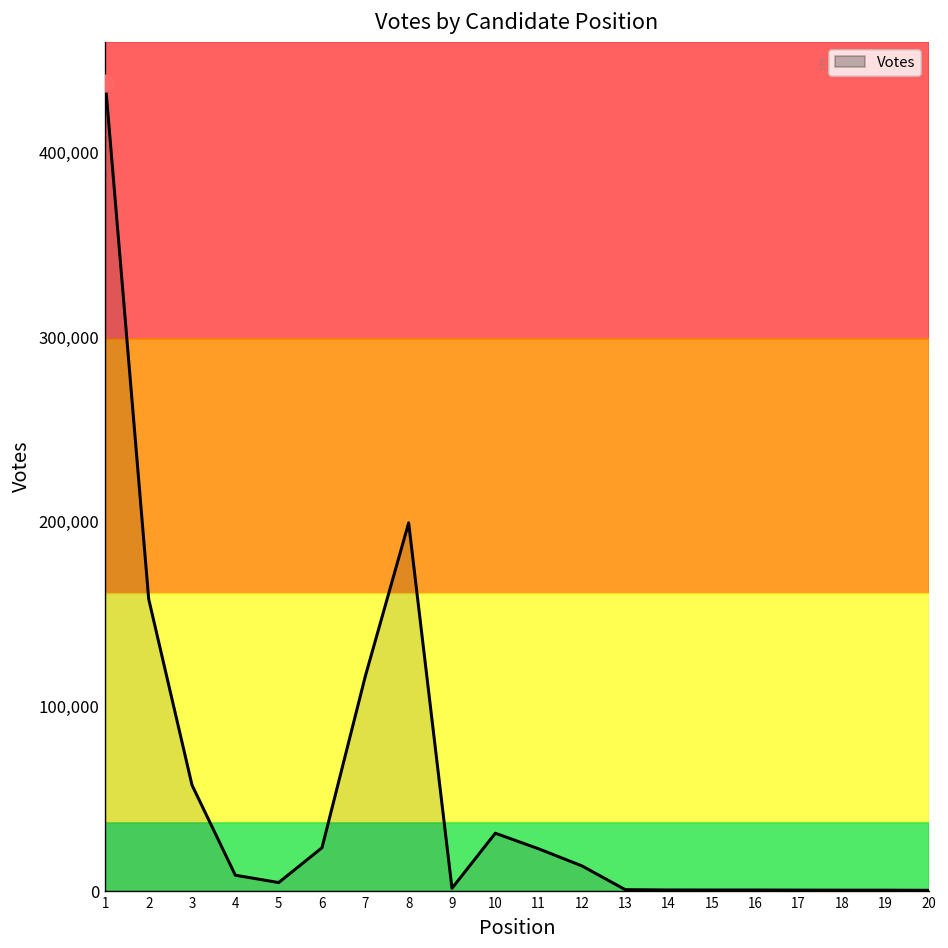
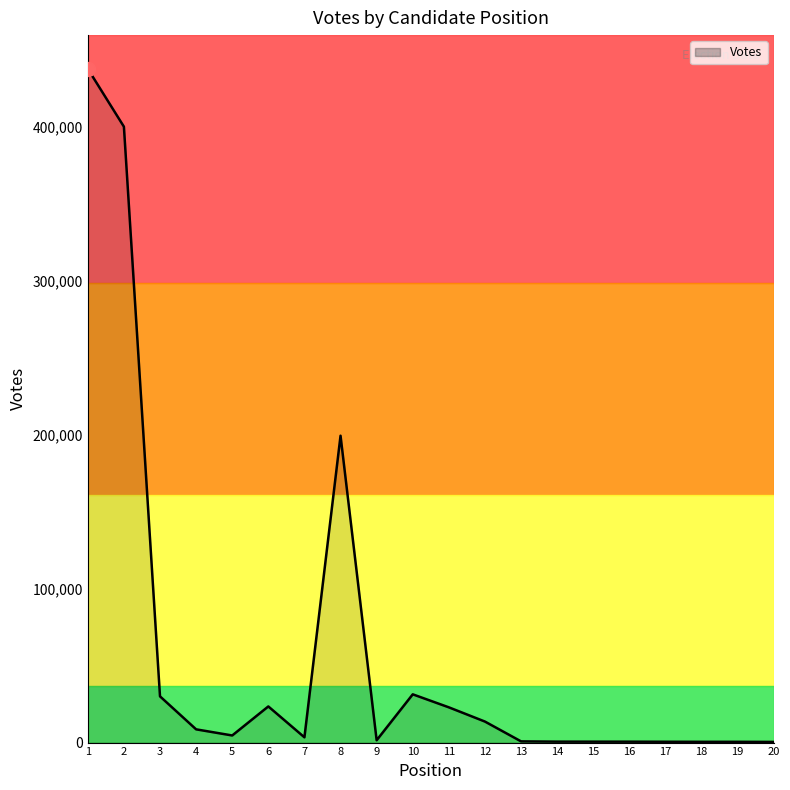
  {
    "Votes": {
-     "2": "158,000",
-     "3": "57,000",
+     "2": "400,000",
+     "3": "30,000",
      "4": "9,000",
      "5": "5,000",
      "6": "23,000",
-     "7": "116,000",
+     "7": "3,000",
      "8": "199,000",
      "9": "2,000",
      "10": "31,000",
      "11": "23,000",
      "12": "14,000",
      "13": "1,000",
      "14": "1,000",
      "15": "1,000",
      "16": "1,000",
      "17": "1,000",
      "18": "1,000",
      "19": "1,000",
      "20": "0"
    }
  }
